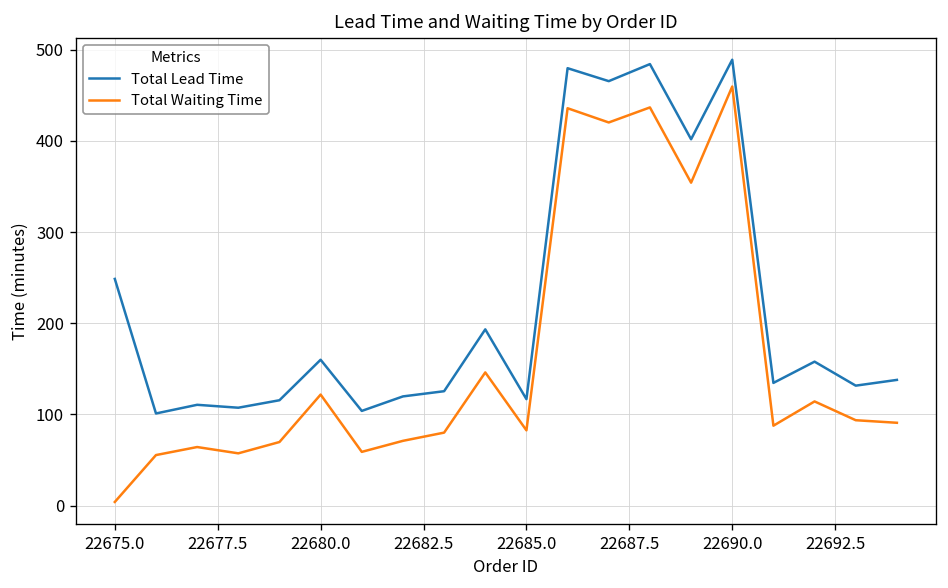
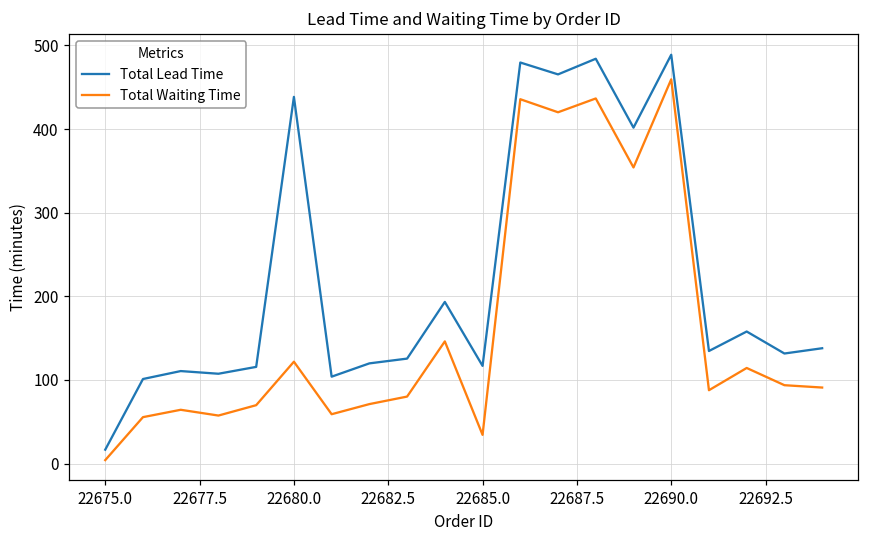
  {
    "Total Lead Time": {
-     "22675.0": 250,
-     "22680.0": 160,
+     "22675.0": 20,
+     "22680.0": 440,
      "22685.0": 120,
      "22690.0": 490
    },
    "Total Waiting Time": {
      "22675.0": 0,
      "22680.0": 120,
-     "22685.0": 80,
+     "22685.0": 30,
      "22690.0": 460
    }
  }
